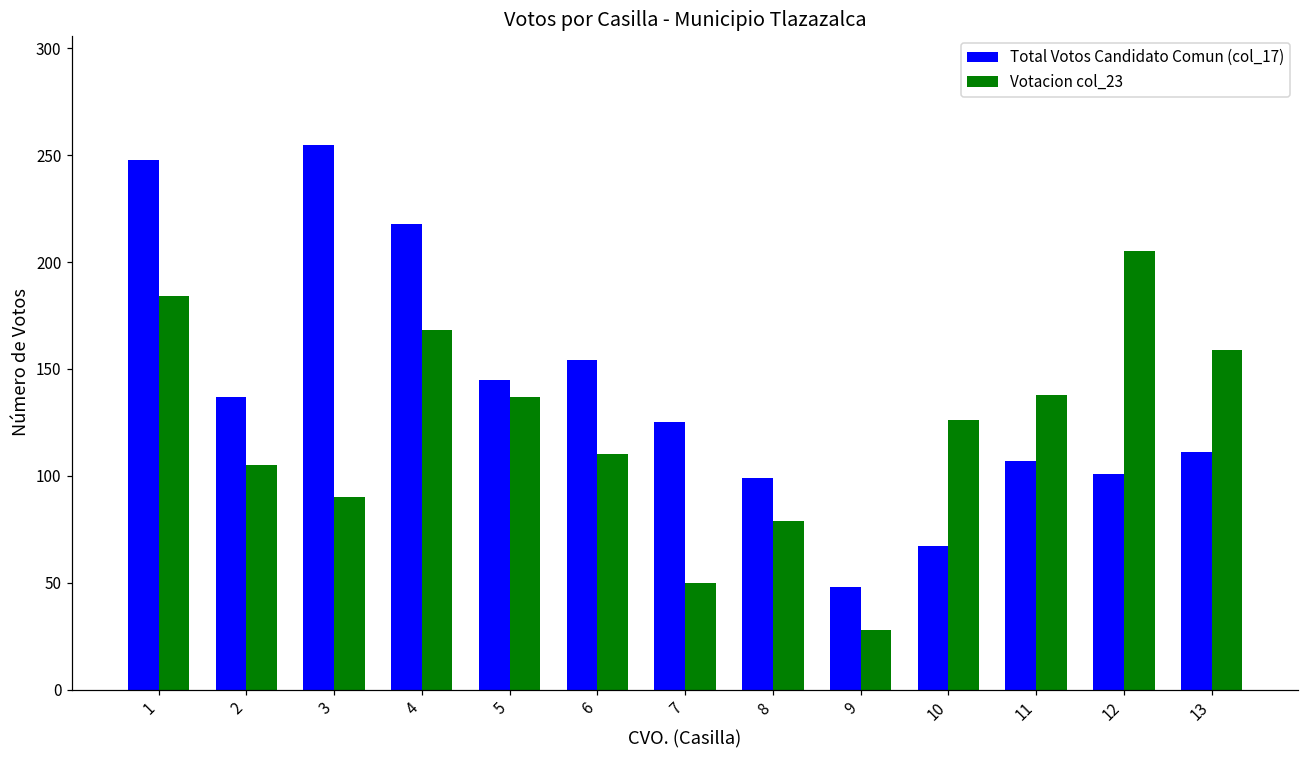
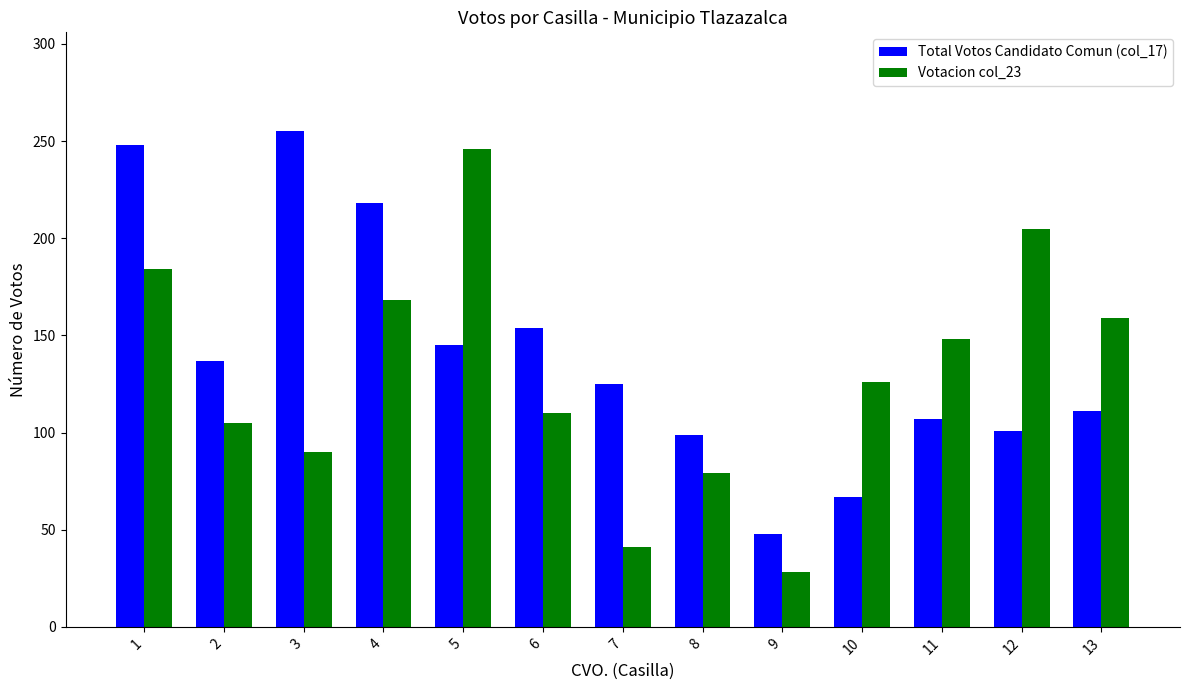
  {
    "Total Votos Candidato Comun (col_17)": {
      "1": 248,
      "2": 137,
      "3": 255,
      "4": 218,
      "5": 145,
      "6": 154,
      "7": 125,
      "8": 99,
      "9": 48,
      "10": 67,
      "11": 107,
      "12": 101,
      "13": 111
    },
    "Votacion col_23": {
      "1": 184,
      "2": 105,
      "3": 90,
      "4": 168,
-     "5": 137,
+     "5": 246,
      "6": 110,
-     "7": 50,
+     "7": 41,
      "8": 79,
      "9": 28,
      "10": 126,
-     "11": 138,
+     "11": 148,
      "12": 205,
      "13": 159
    }
  }
